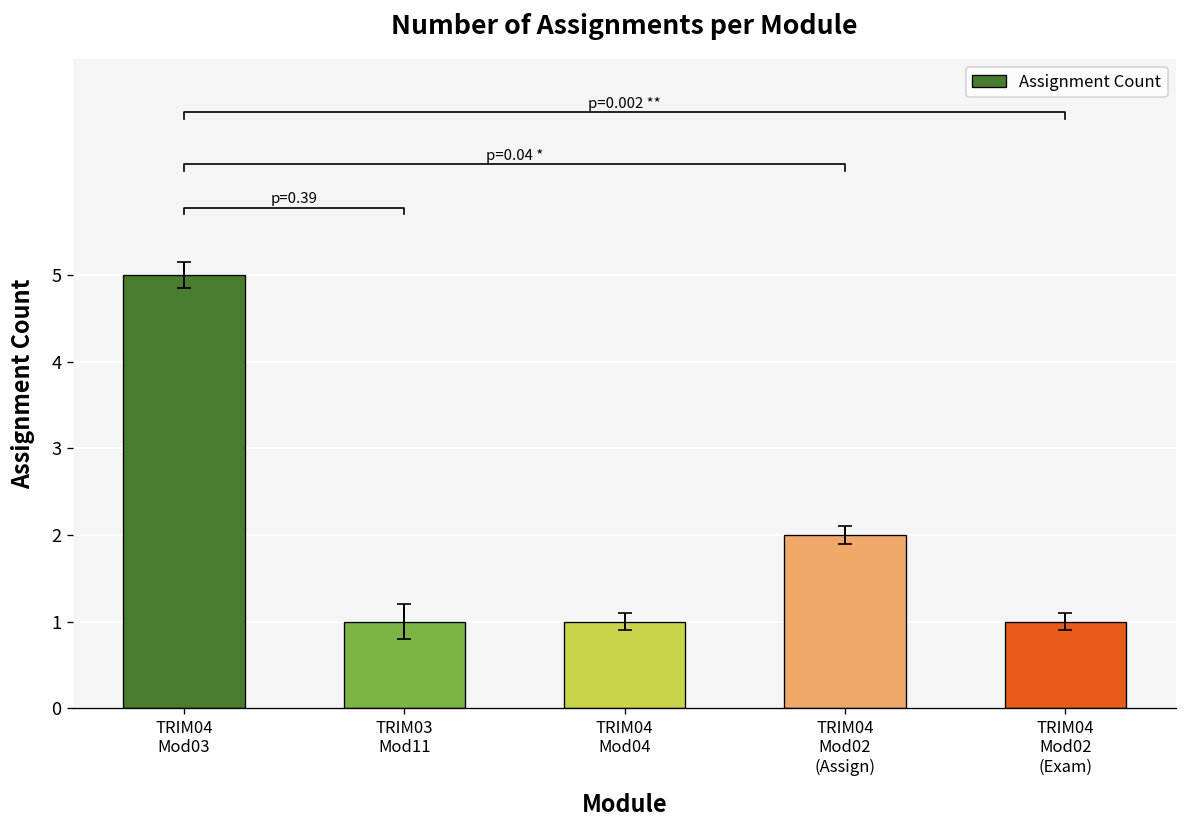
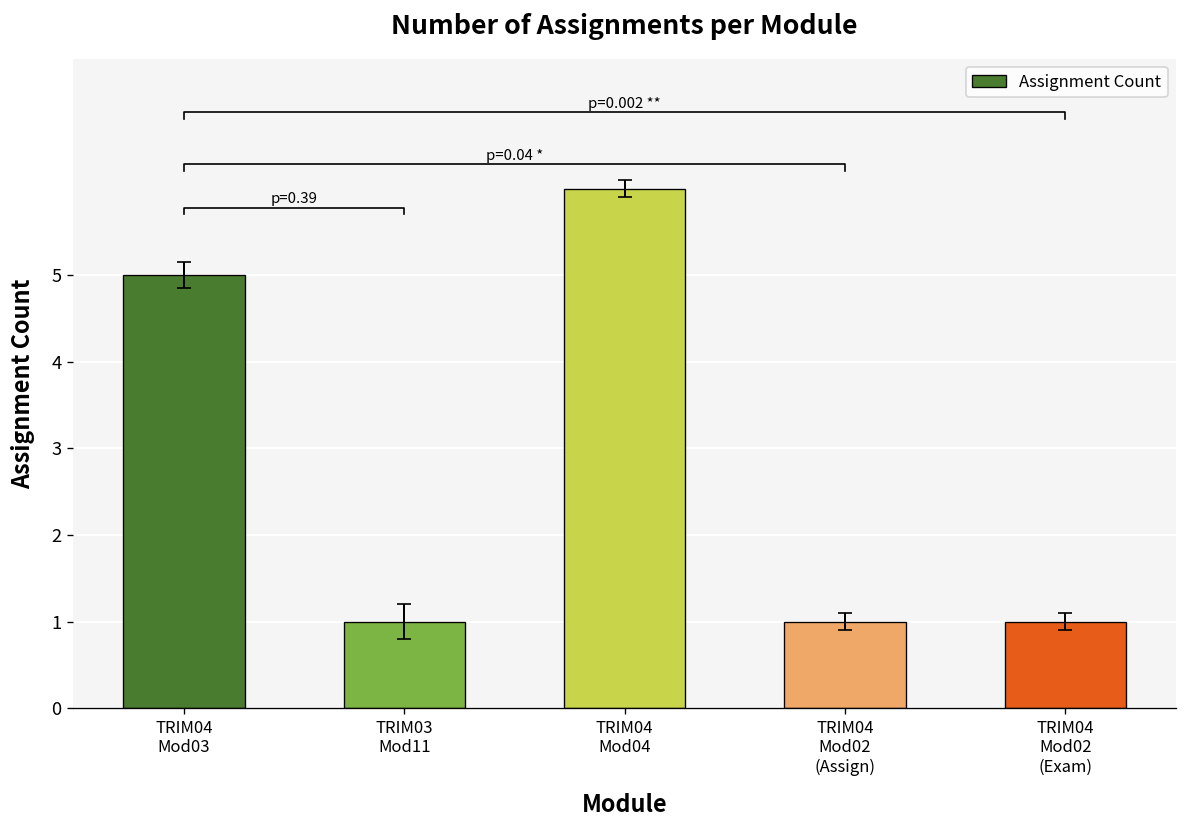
  {
    "Assignment Count": {
      "TRIM04 Mod03": 5,
      "TRIM03 Mod11": 1,
-     "TRIM04 Mod04": 1,
-     "TRIM04 Mod02 (Assign)": 2,
+     "TRIM04 Mod04": 6,
+     "TRIM04 Mod02 (Assign)": 1,
      "TRIM04 Mod02 (Exam)": 1
    }
  }
